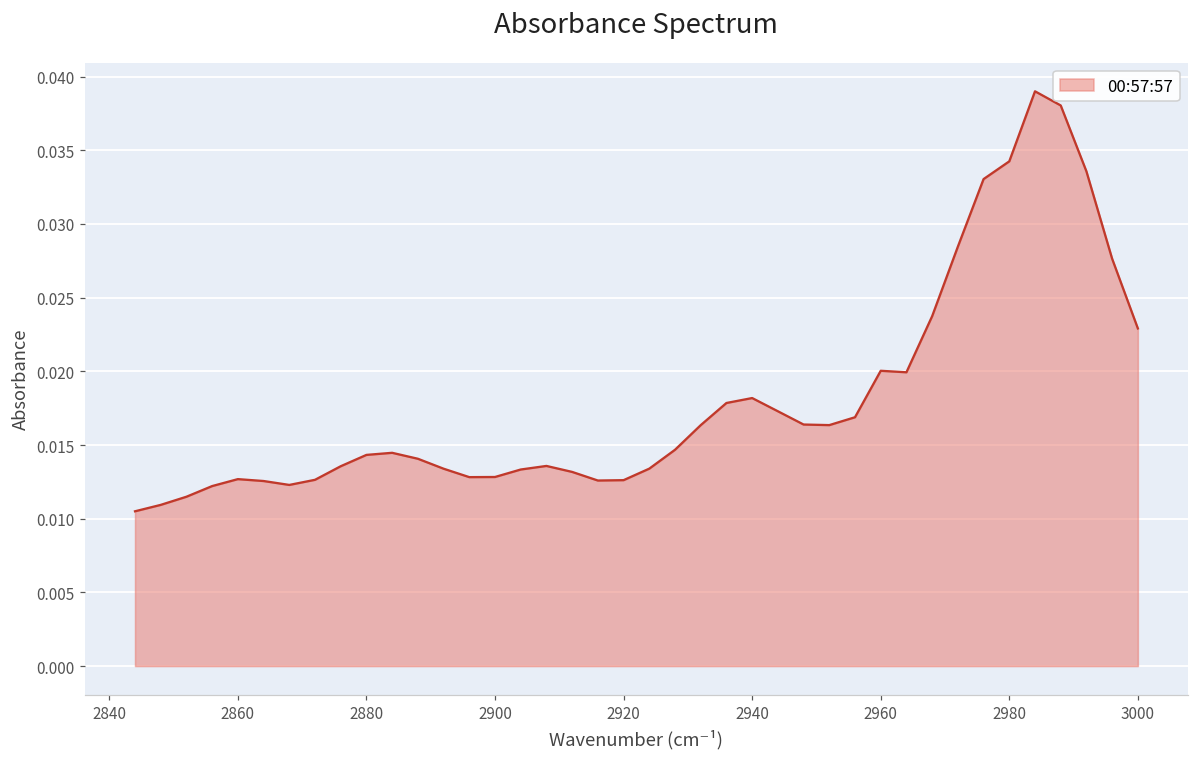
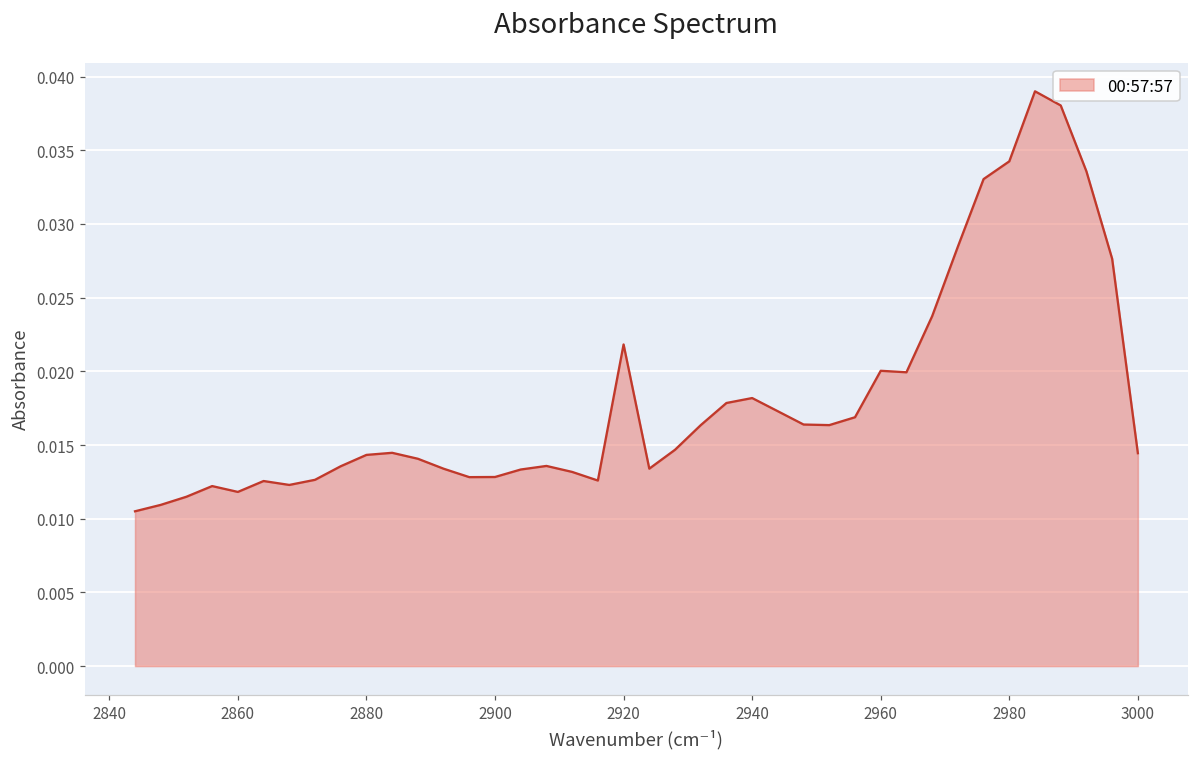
  {
-   "2860": 0.0127,
+   "2860": 0.0118,
    "2880": 0.0143,
    "2900": 0.0128,
-   "2920": 0.0126,
+   "2920": 0.0218,
    "2940": 0.0182,
    "2960": 0.0200,
    "2980": 0.0342,
-   "3000": 0.0229
+   "3000": 0.0144
  }
